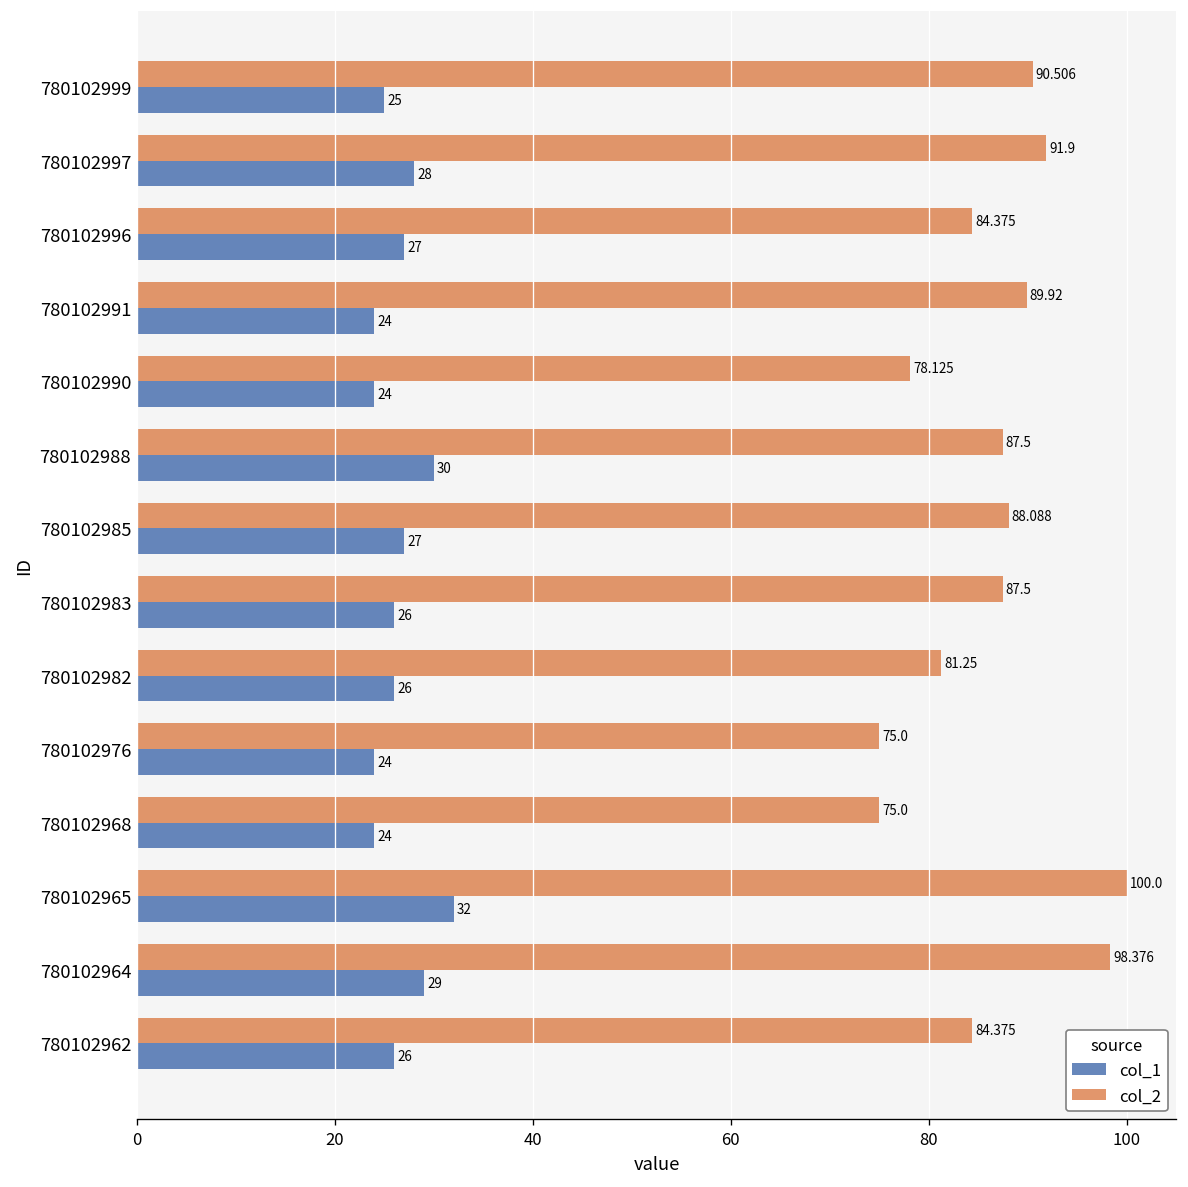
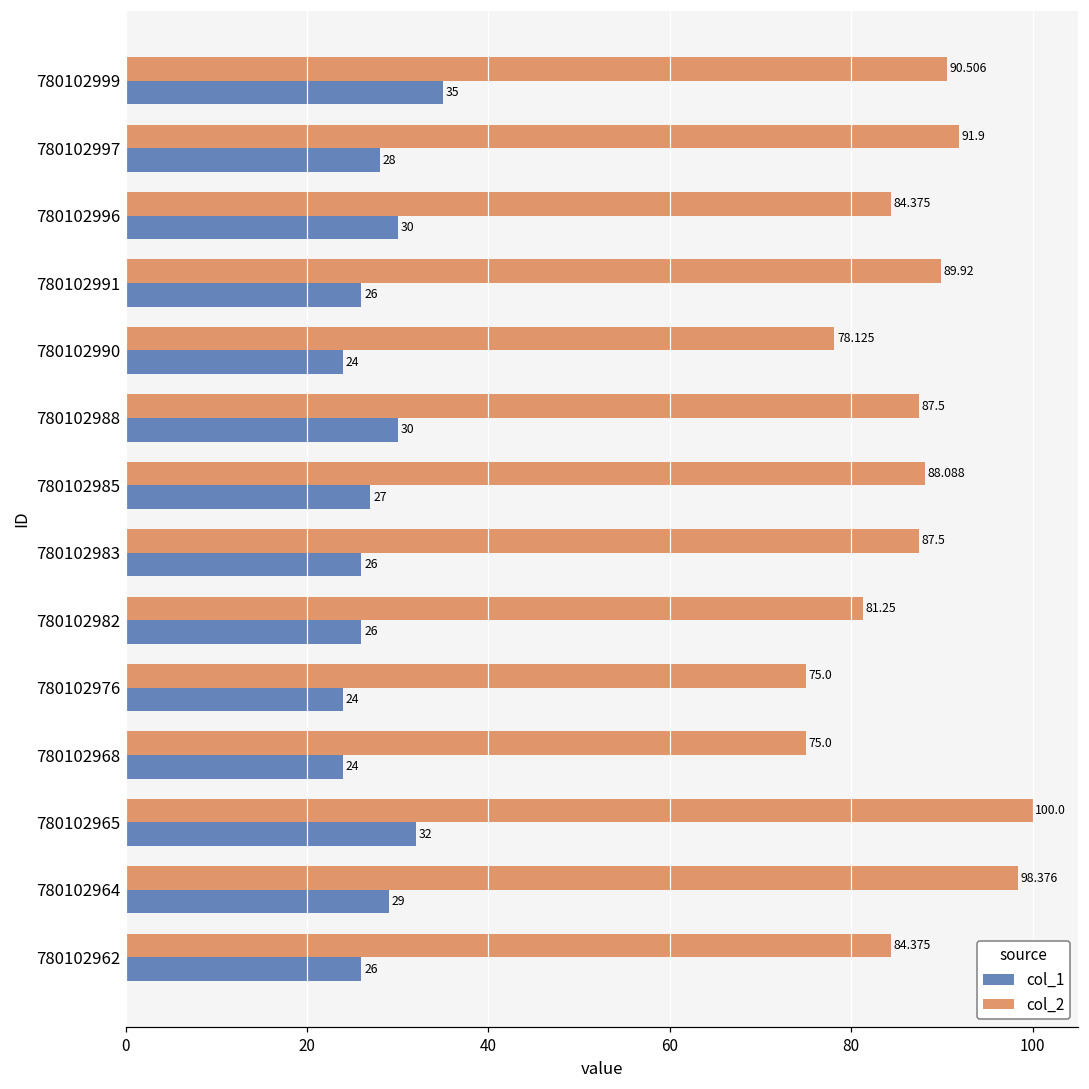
  {
    "col_1": {
-     "780102999": 25,
+     "780102999": 35,
      "780102997": 28,
-     "780102996": 27,
-     "780102991": 24,
+     "780102996": 30,
+     "780102991": 26,
      "780102990": 24,
      "780102988": 30,
      "780102985": 27,
      "780102983": 26,
      "780102982": 26,
      "780102976": 24,
      "780102968": 24,
      "780102965": 32,
      "780102964": 29,
      "780102962": 26
    },
    "col_2": {
      "780102999": 90.506,
      "780102997": 91.9,
      "780102996": 84.375,
      "780102991": 89.92,
      "780102990": 78.125,
      "780102988": 87.5,
      "780102985": 88.088,
      "780102983": 87.5,
      "780102982": 81.25,
      "780102976": 75.0,
      "780102968": 75.0,
      "780102965": 100.0,
      "780102964": 98.376,
      "780102962": 84.375
    }
  }
